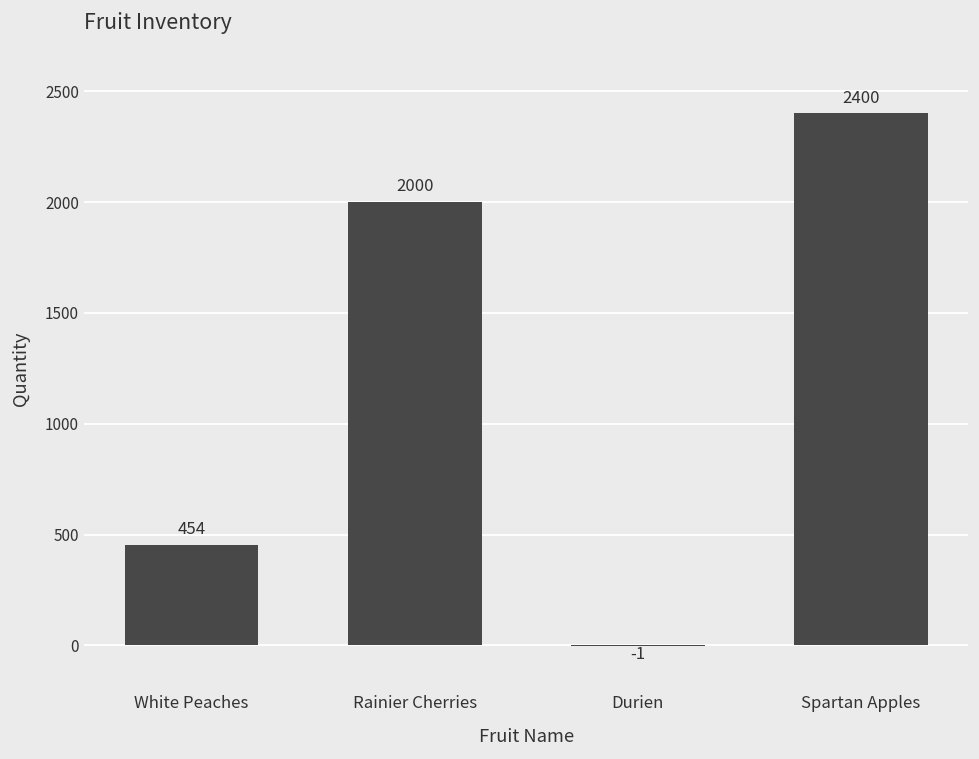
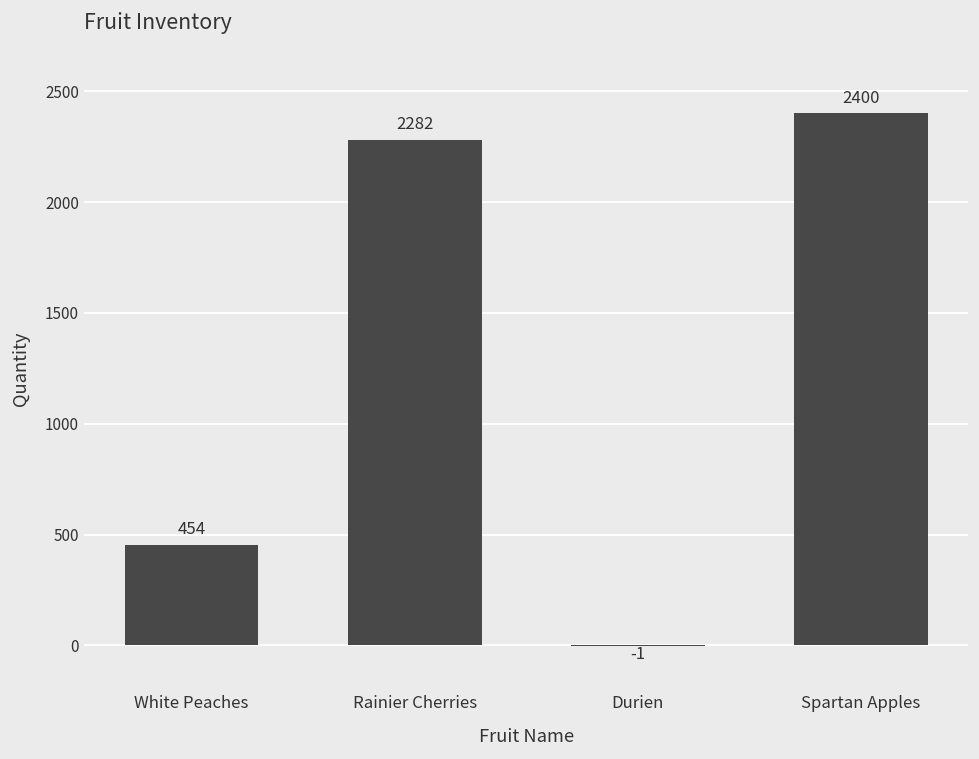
  {
    "White Peaches": 454,
-   "Rainier Cherries": 2000,
+   "Rainier Cherries": 2282,
    "Durien": -1,
    "Spartan Apples": 2400
  }
